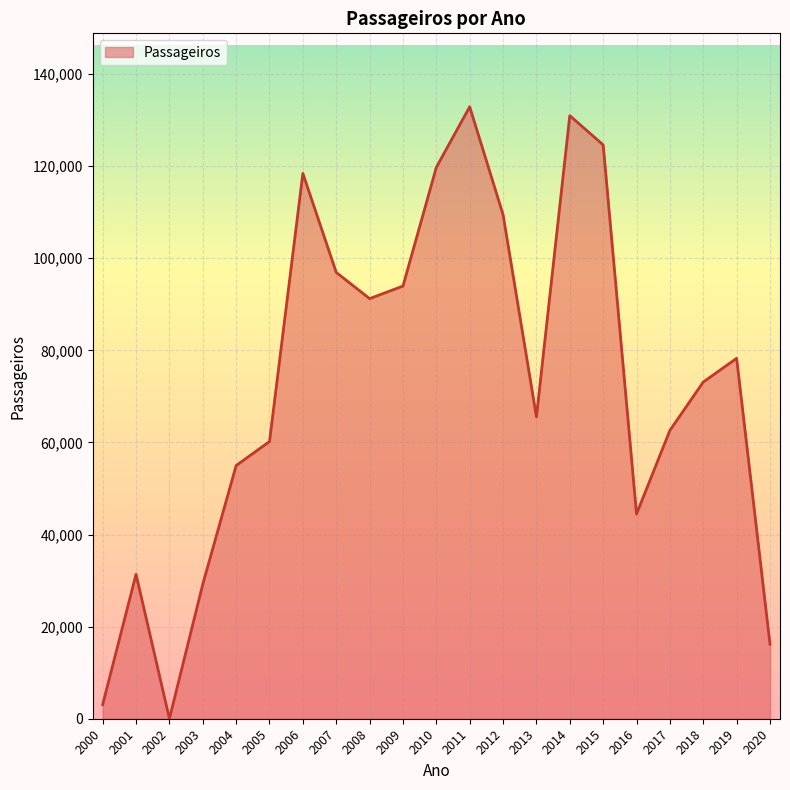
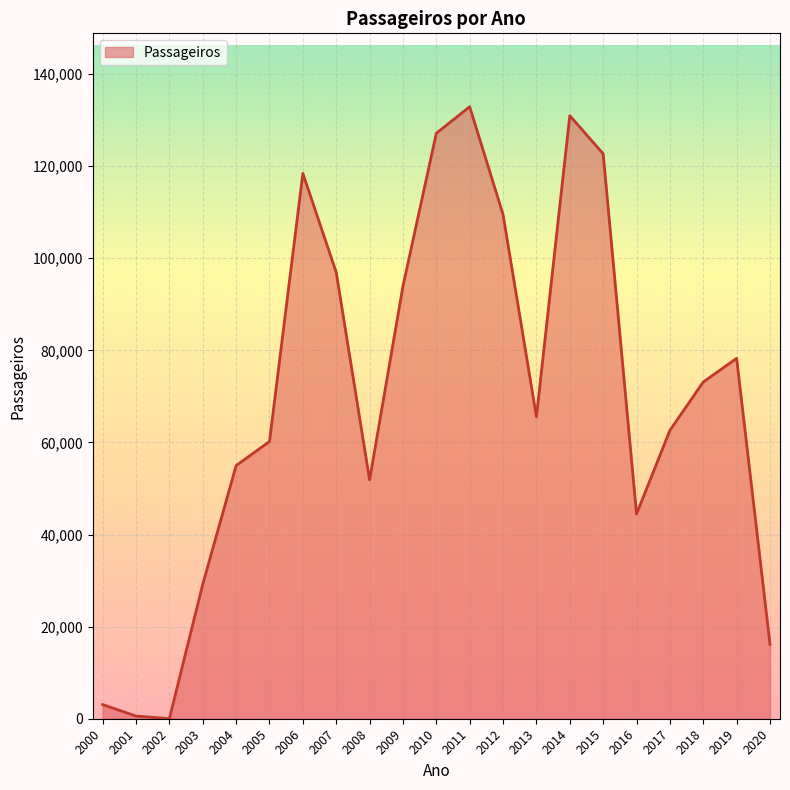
  {
    "2000": "3,000",
-   "2001": "31,000",
+   "2001": "1,000",
    "2002": "0",
    "2003": "29,000",
    "2004": "55,000",
    "2005": "60,000",
    "2006": "118,000",
    "2007": "97,000",
-   "2008": "91,000",
+   "2008": "52,000",
    "2009": "94,000",
-   "2010": "120,000",
+   "2010": "127,000",
    "2011": "133,000",
    "2012": "109,000",
    "2013": "66,000",
    "2014": "131,000",
-   "2015": "125,000",
+   "2015": "123,000",
    "2016": "44,000",
    "2017": "63,000",
    "2018": "73,000",
    "2019": "78,000",
    "2020": "16,000"
  }
